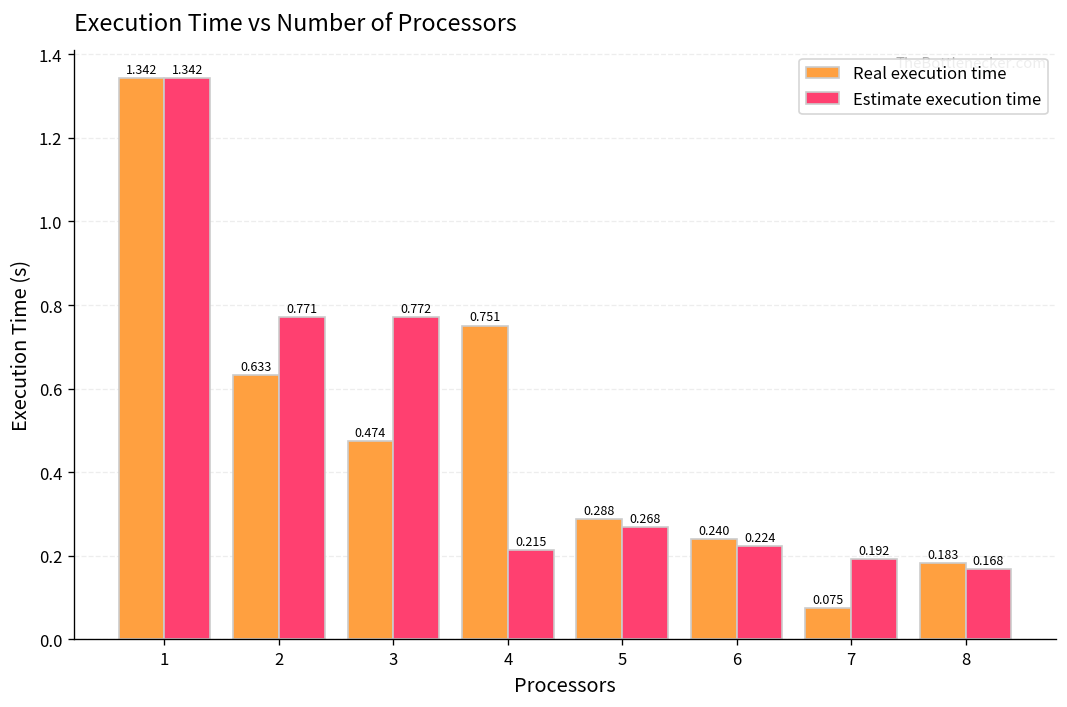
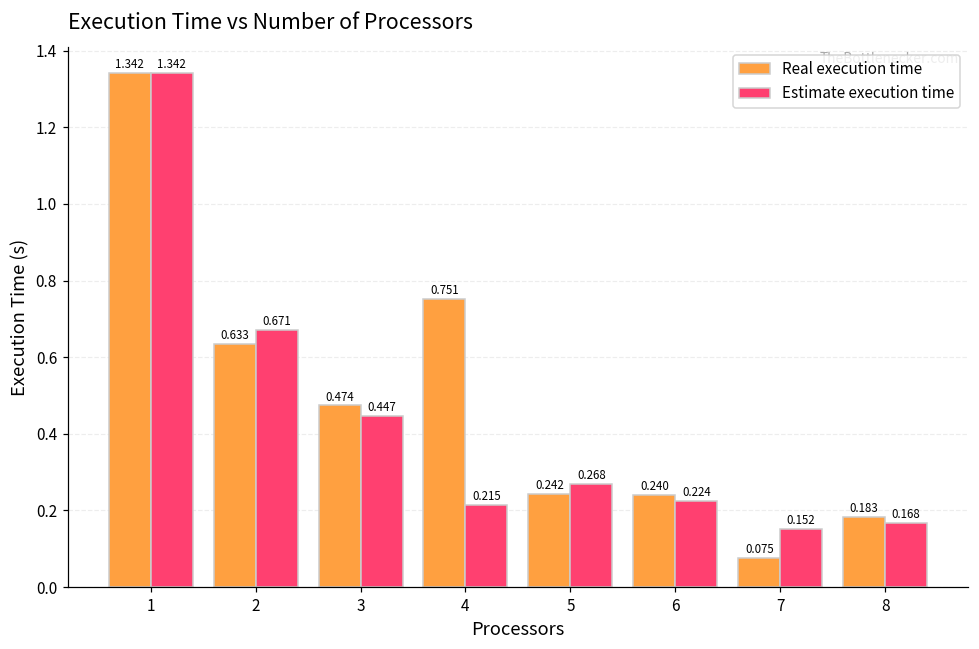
  {
    "Real execution time": {
      "1": 1.342,
      "2": 0.633,
      "3": 0.474,
      "4": 0.751,
-     "5": 0.288,
+     "5": 0.242,
      "6": 0.240,
      "7": 0.075,
      "8": 0.183
    },
    "Estimate execution time": {
      "1": 1.342,
-     "2": 0.771,
-     "3": 0.772,
+     "2": 0.671,
+     "3": 0.447,
      "4": 0.215,
      "5": 0.268,
      "6": 0.224,
-     "7": 0.192,
+     "7": 0.152,
      "8": 0.168
    }
  }
